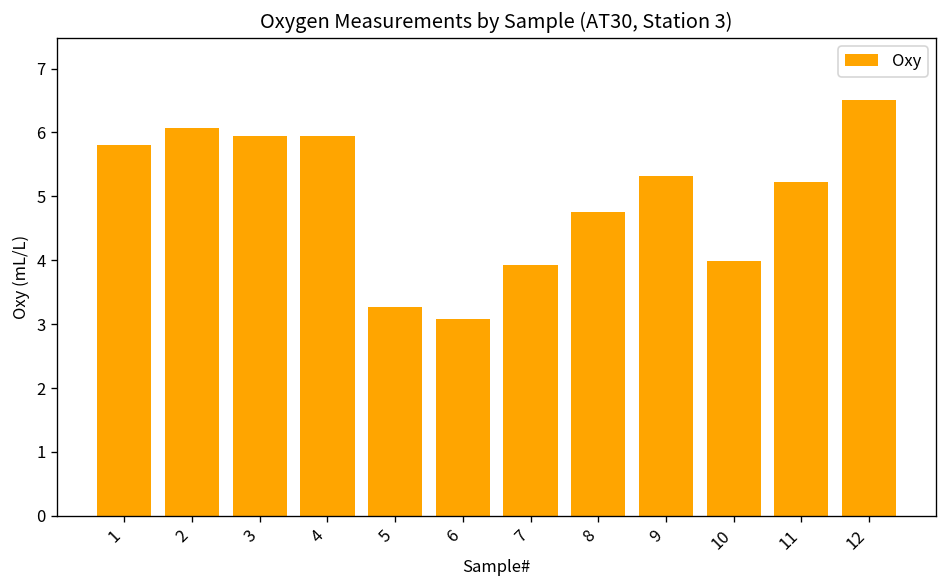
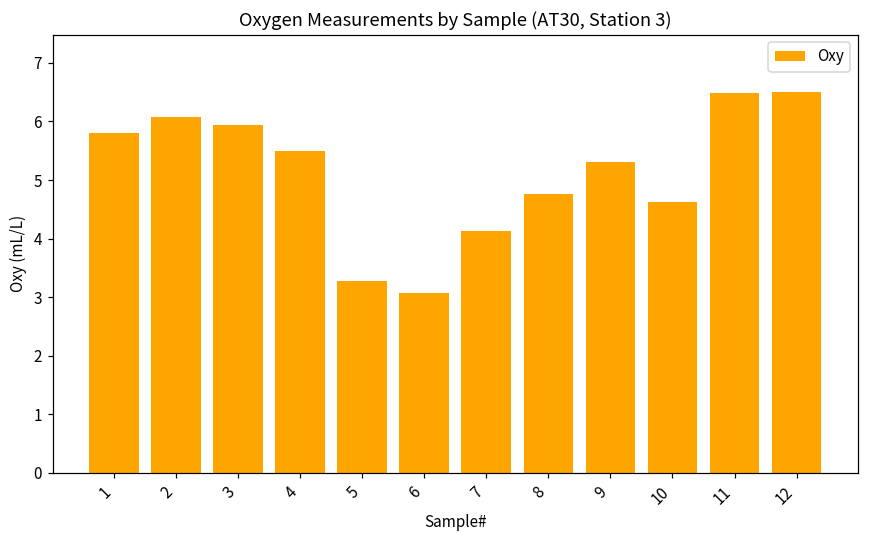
  {
    "1": 5.8,
    "2": 6.1,
    "3": 5.9,
-   "4": 6.0,
+   "4": 5.5,
    "5": 3.3,
    "6": 3.1,
-   "7": 3.9,
+   "7": 4.1,
    "8": 4.8,
    "9": 5.3,
-   "10": 4.0,
-   "11": 5.2,
+   "10": 4.6,
+   "11": 6.5,
    "12": 6.5
  }
